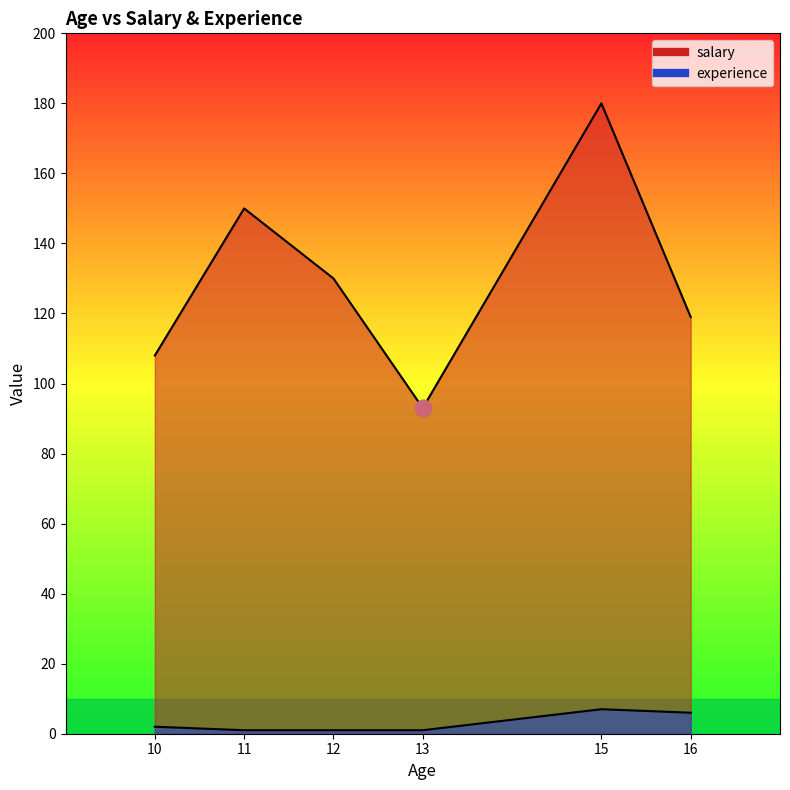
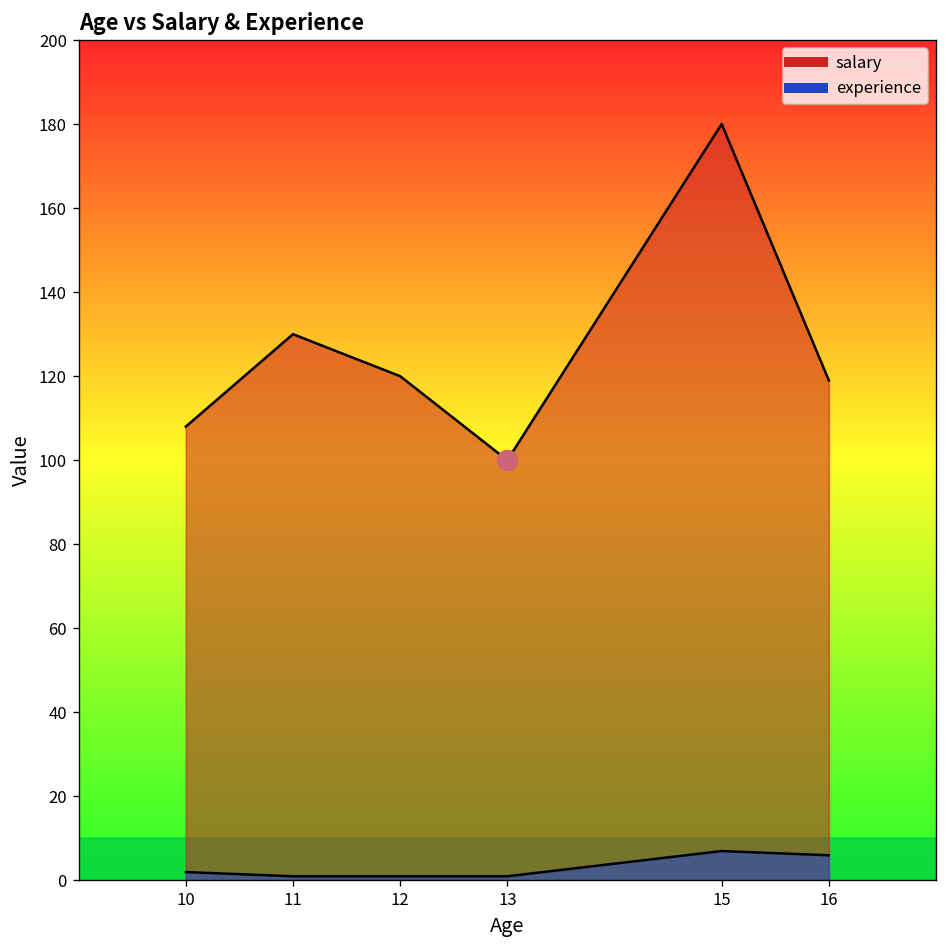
  {
    "salary": {
      "10": 108,
-     "11": 150,
-     "12": 130,
-     "13": 93,
+     "11": 130,
+     "12": 120,
+     "13": 100,
      "15": 180,
      "16": 119
    }
  }
